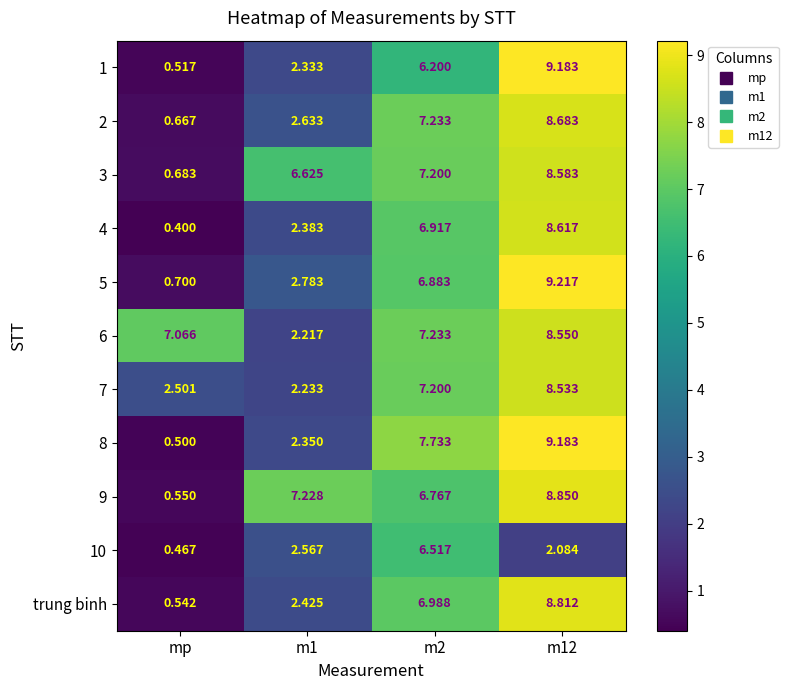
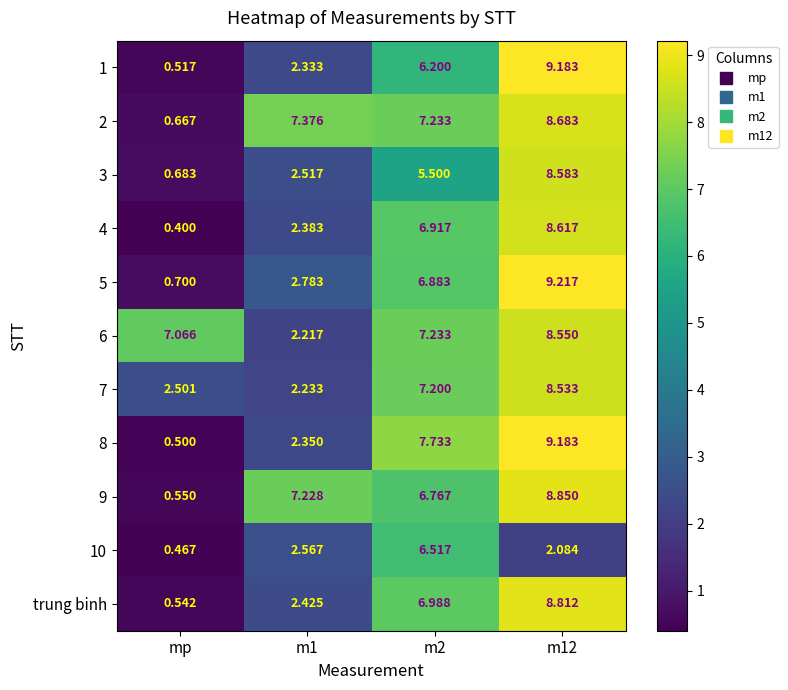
  {
    "1": {
      "mp": 0.517,
      "m1": 2.333,
      "m2": 6.200,
      "m12": 9.183
    },
    "2": {
      "mp": 0.667,
-     "m1": 2.633,
+     "m1": 7.376,
      "m2": 7.233,
      "m12": 8.683
    },
    "3": {
      "mp": 0.683,
-     "m1": 6.625,
-     "m2": 7.200,
+     "m1": 2.517,
+     "m2": 5.500,
      "m12": 8.583
    },
    "4": {
      "mp": 0.400,
      "m1": 2.383,
      "m2": 6.917,
      "m12": 8.617
    },
    "5": {
      "mp": 0.700,
      "m1": 2.783,
      "m2": 6.883,
      "m12": 9.217
    },
    "6": {
      "mp": 7.066,
      "m1": 2.217,
      "m2": 7.233,
      "m12": 8.550
    },
    "7": {
      "mp": 2.501,
      "m1": 2.233,
      "m2": 7.200,
      "m12": 8.533
    },
    "8": {
      "mp": 0.500,
      "m1": 2.350,
      "m2": 7.733,
      "m12": 9.183
    },
    "9": {
      "mp": 0.550,
      "m1": 7.228,
      "m2": 6.767,
      "m12": 8.850
    },
    "10": {
      "mp": 0.467,
      "m1": 2.567,
      "m2": 6.517,
      "m12": 2.084
    },
    "trung binh": {
      "mp": 0.542,
      "m1": 2.425,
      "m2": 6.988,
      "m12": 8.812
    }
  }
